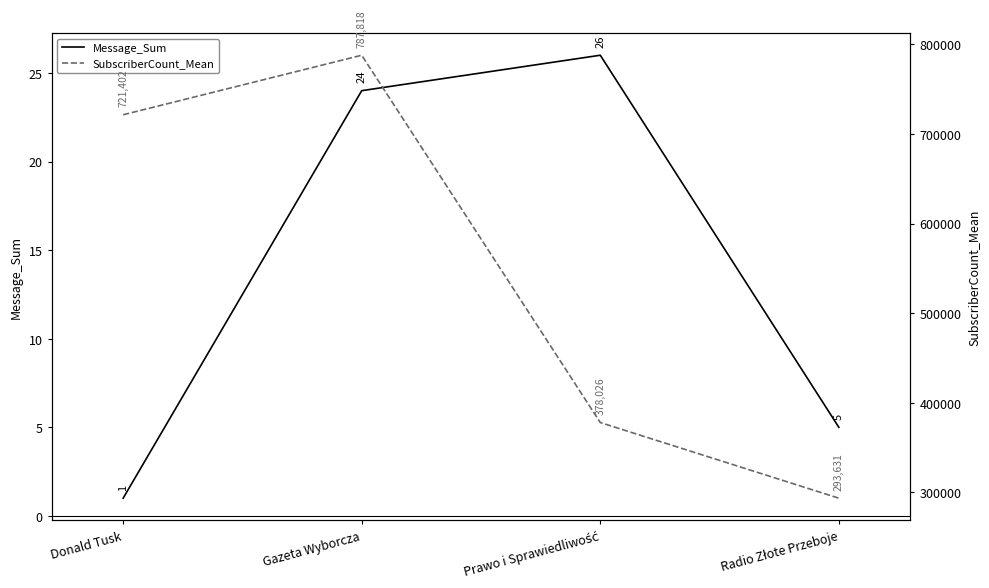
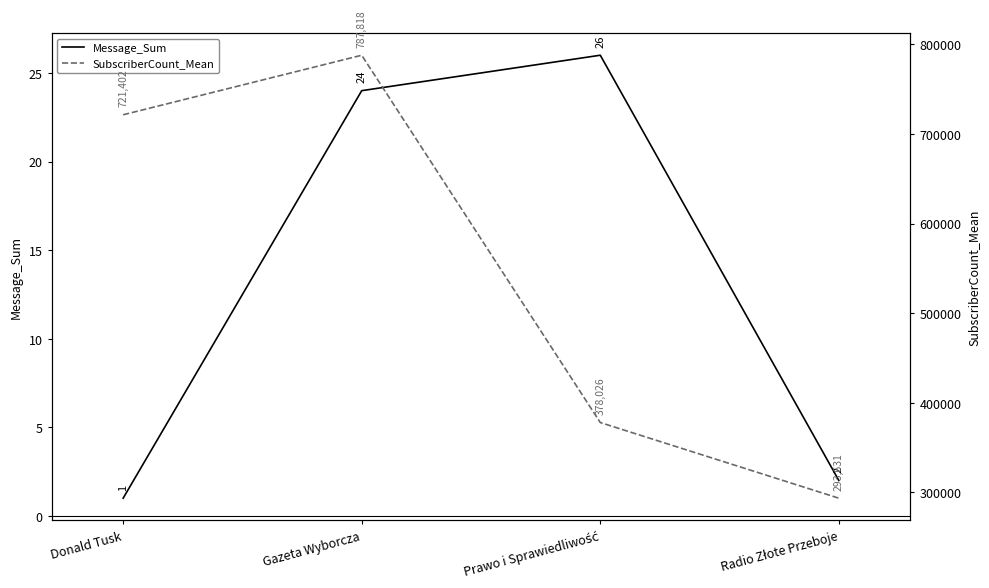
  {
    "Message_Sum": {
      "Donald Tusk": "1",
      "Gazeta Wyborcza": "24",
      "Prawo i Sprawiedliwość": "26",
-     "Radio Złote Przeboje": "5"
+     "Radio Złote Przeboje": "2"
    },
    "SubscriberCount_Mean": {
      "Gazeta Wyborcza": "787,818",
      "Prawo i Sprawiedliwość": "378,026",
      "Radio Złote Przeboje": "293,631"
    }
  }
